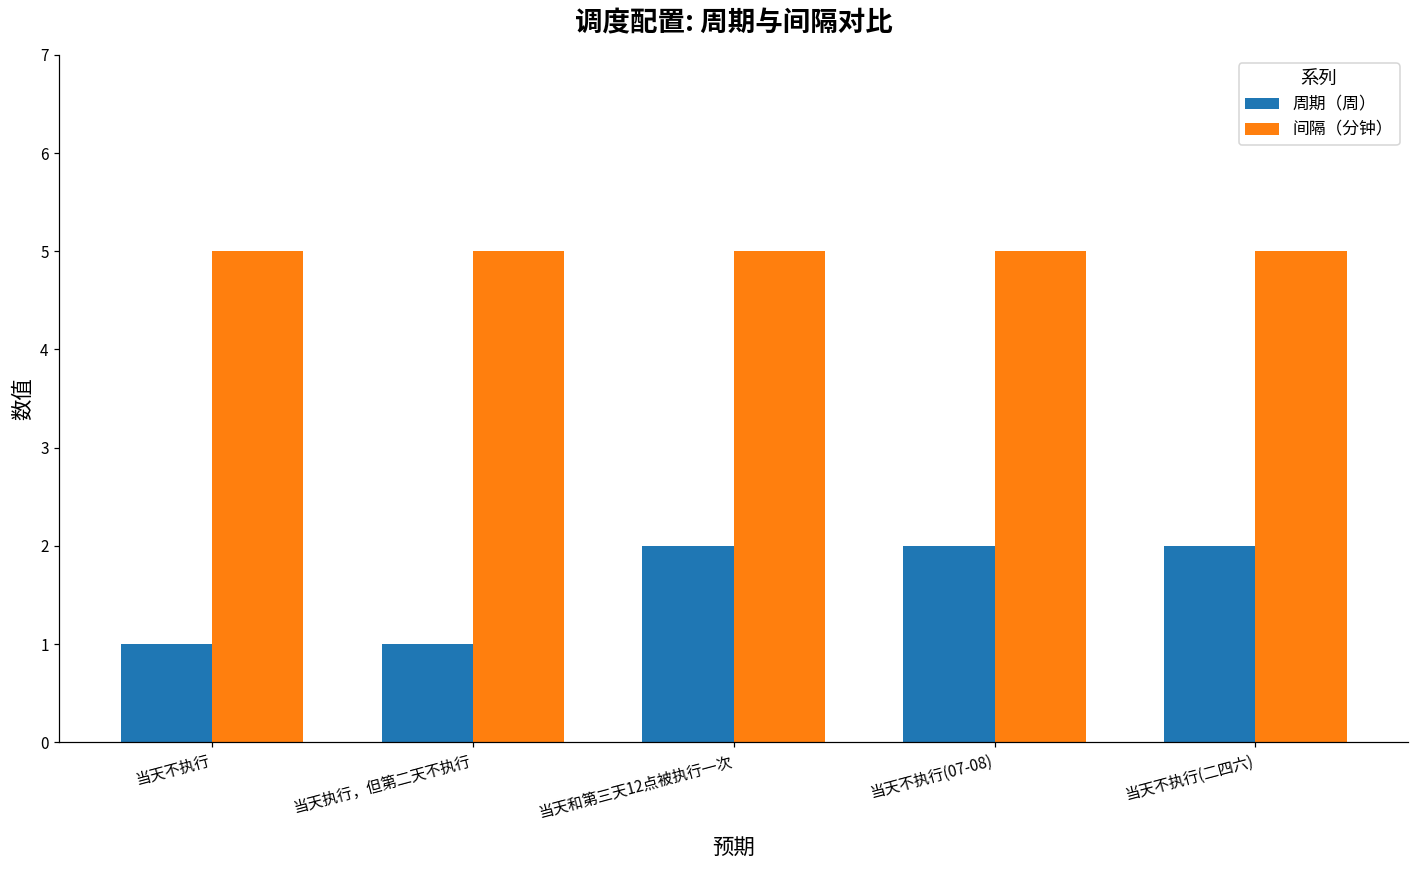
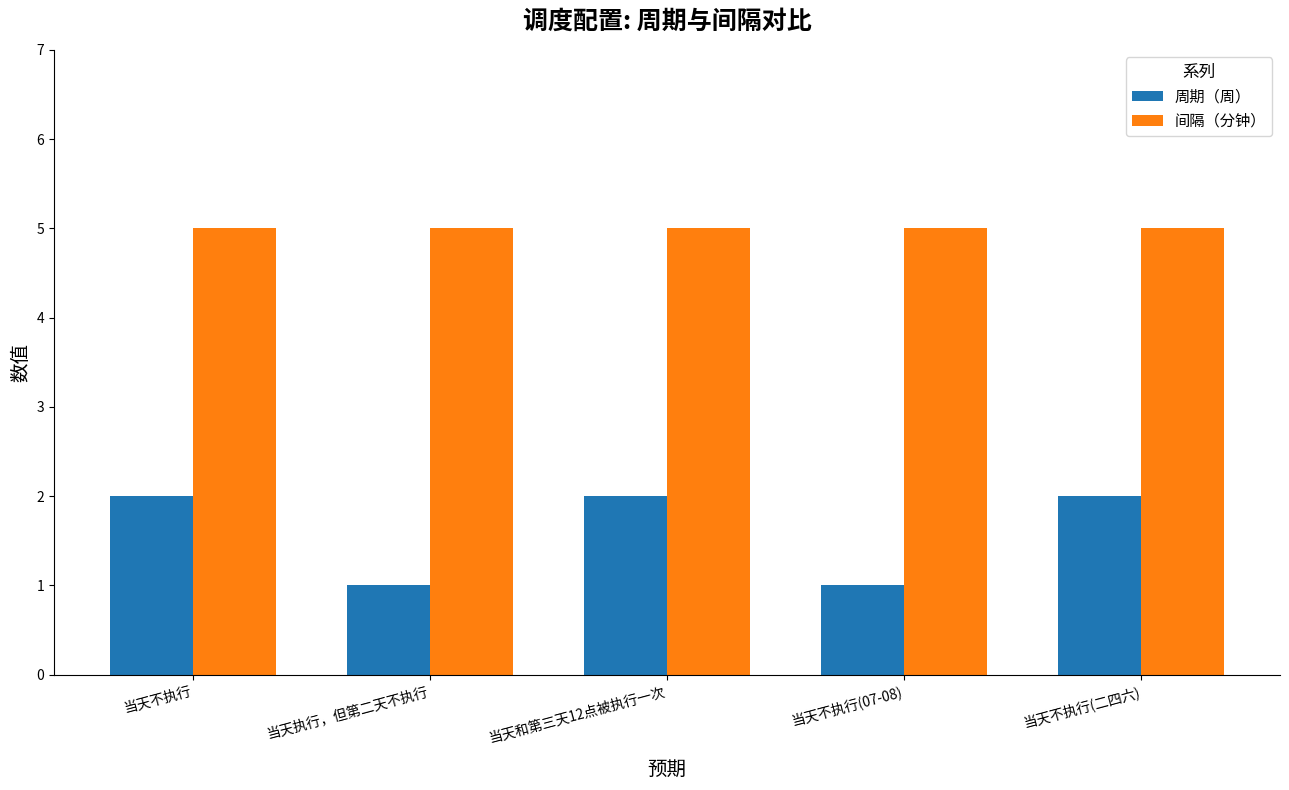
  {
    "周期（周）": {
-     "当天不执行": 1,
+     "当天不执行": 2,
      "当天执行，但第二天不执行": 1,
      "当天和第三天12点被执行一次": 2,
-     "当天不执行(07-08)": 2,
+     "当天不执行(07-08)": 1,
      "当天不执行(二四六)": 2
    },
    "间隔（分钟）": {
      "当天不执行": 5,
      "当天执行，但第二天不执行": 5,
      "当天和第三天12点被执行一次": 5,
      "当天不执行(07-08)": 5,
      "当天不执行(二四六)": 5
    }
  }
